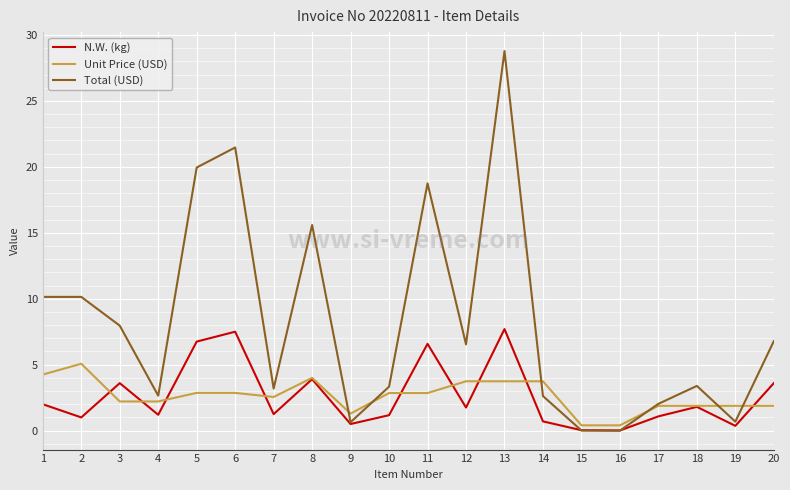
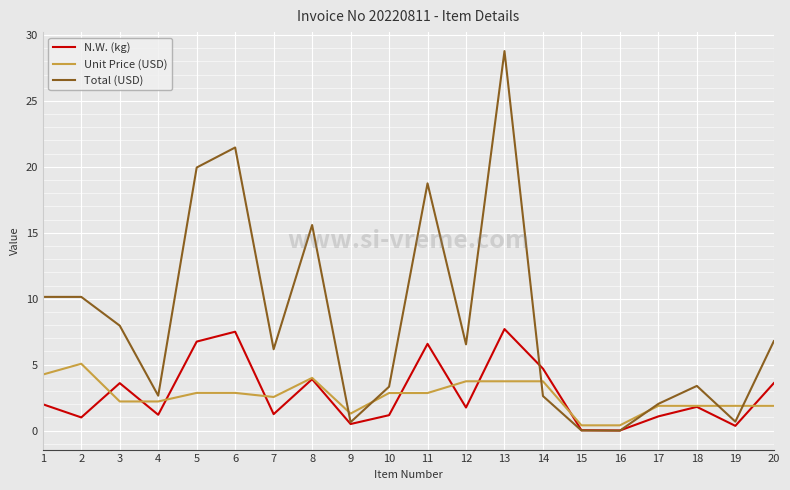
  {
    "N.W. (kg)": {
      "1": 2.0,
      "2": 1.0,
      "3": 3.6,
      "4": 1.2,
      "5": 6.8,
      "6": 7.5,
      "7": 1.3,
      "10": 1.2,
      "11": 6.6,
      "12": 1.8,
      "13": 7.7,
-     "14": 0.7,
+     "14": 4.7,
      "17": 1.1,
      "19": 0.4,
      "20": 3.6
    },
    "Unit Price (USD)": {
      "1": 4.3,
      "2": 5.1,
      "3": 2.2,
      "4": 2.2,
      "5": 2.9,
      "6": 2.9,
      "7": 2.6,
      "9": 1.3,
      "10": 2.9,
      "11": 2.9,
      "12": 3.7,
      "13": 3.7,
      "14": 3.7,
      "15": 0.4,
      "16": 0.4,
      "19": 1.9,
      "20": 1.9
    },
    "Total (USD)": {
      "1": 10.1,
      "2": 10.1,
      "3": 8.0,
      "4": 2.7,
      "5": 20.0,
      "6": 21.5,
-     "7": 3.2,
+     "7": 6.2,
      "8": 15.6,
      "10": 3.3,
      "11": 18.8,
      "12": 6.5,
      "13": 28.8,
      "14": 2.6,
      "18": 3.4,
      "19": 0.7,
      "20": 6.8
    }
  }
